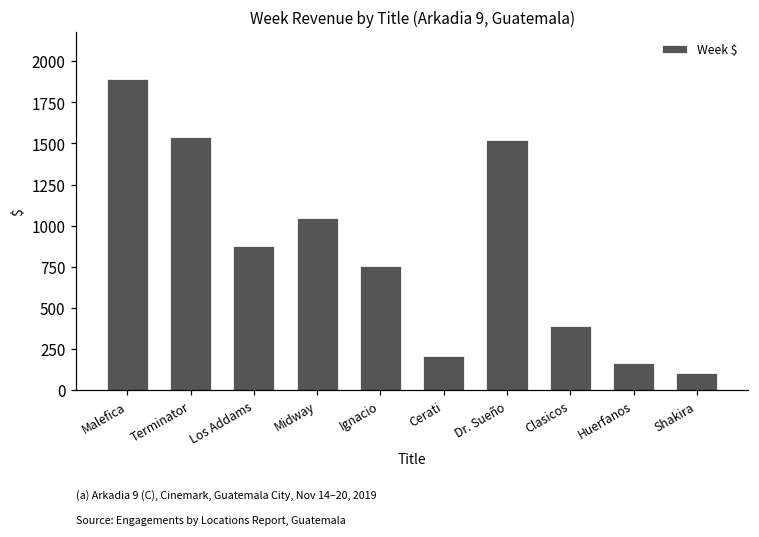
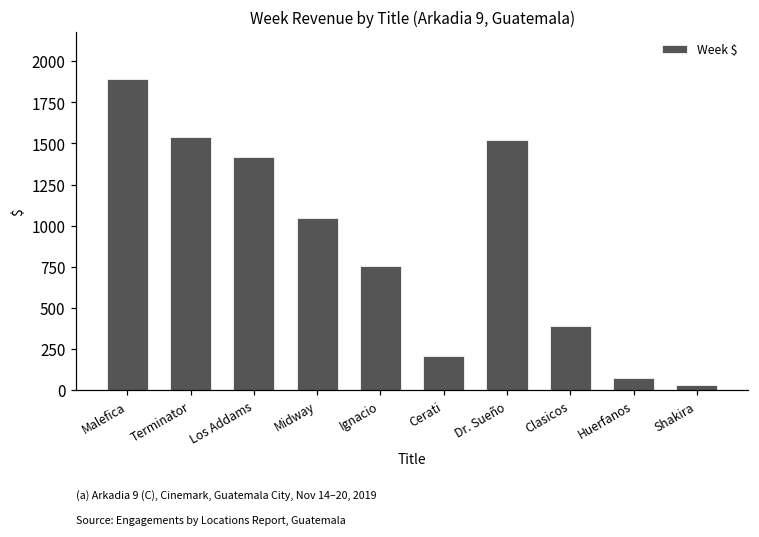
  {
    "Malefica": 1890,
    "Terminator": 1540,
-   "Los Addams": 880,
+   "Los Addams": 1420,
    "Midway": 1050,
    "Ignacio": 750,
    "Cerati": 210,
    "Dr. Sueño": 1520,
    "Clasicos": 390,
-   "Huerfanos": 170,
-   "Shakira": 100
+   "Huerfanos": 70,
+   "Shakira": 30
  }
